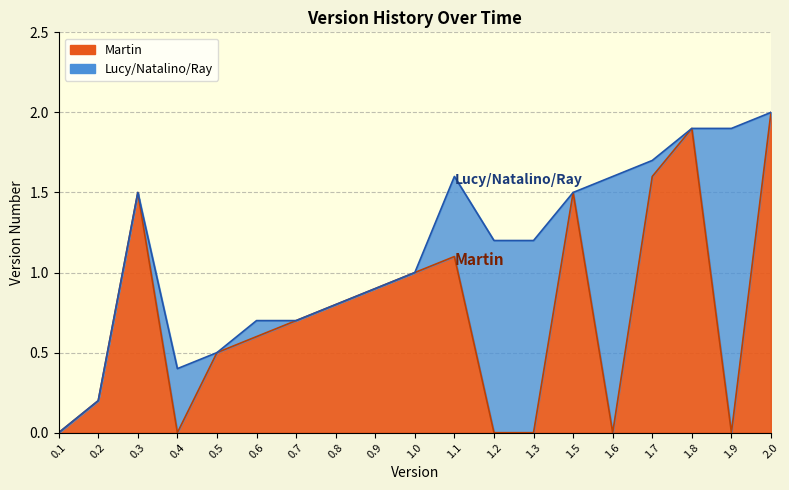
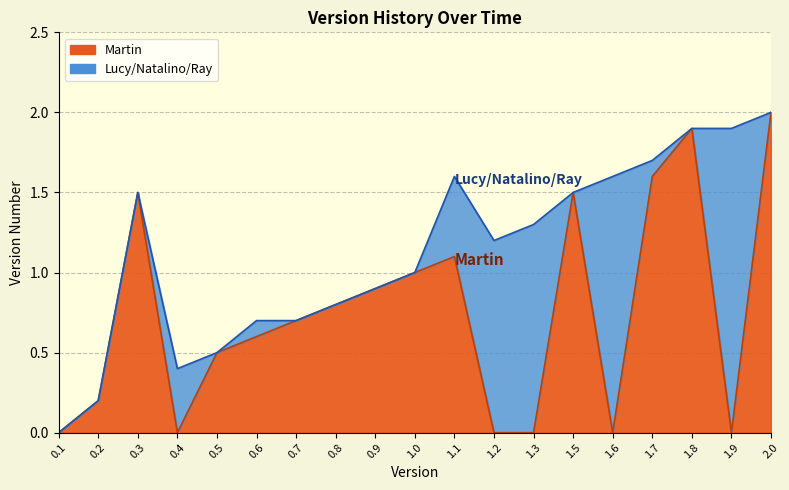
  {
    "Martin": {
      "0.4": 0.0,
      "0.6": 0.6,
      "1.1": 1.1,
      "1.2": 0.0,
      "1.3": 0.0,
      "1.6": 0.0,
      "1.7": 1.6,
      "1.9": 0.0
    },
    "Lucy/Natalino/Ray": {
      "0.4": 0.4,
      "0.6": 0.1,
      "1.1": 0.5,
      "1.2": 1.2,
-     "1.3": 1.2,
+     "1.3": 1.3,
      "1.6": 1.6,
      "1.7": 0.1,
      "1.9": 1.9
    }
  }
